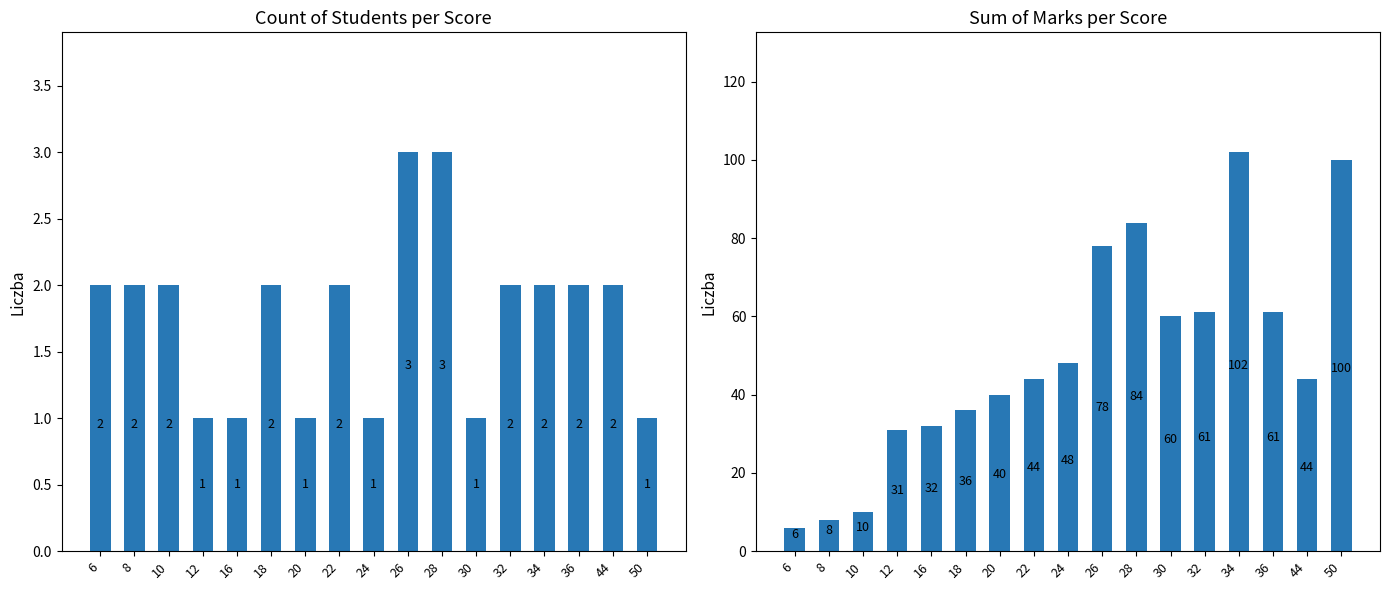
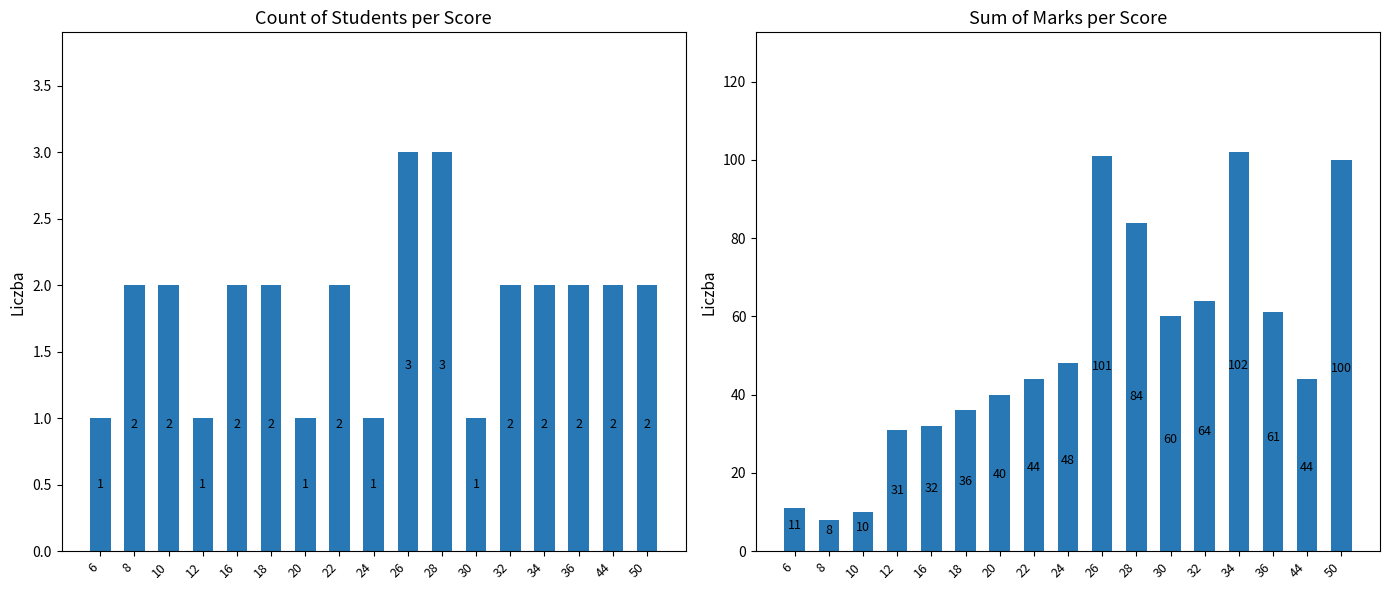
  {
    "Count of Students per Score": {
-     "6": 2,
+     "6": 1,
      "8": 2,
      "10": 2,
      "12": 1,
-     "16": 1,
+     "16": 2,
      "18": 2,
      "20": 1,
      "22": 2,
      "24": 1,
      "26": 3,
      "28": 3,
      "30": 1,
      "32": 2,
      "34": 2,
      "36": 2,
      "44": 2,
-     "50": 1
+     "50": 2
    },
    "Sum of Marks per Score": {
-     "6": 6,
+     "6": 11,
      "8": 8,
      "10": 10,
      "12": 31,
      "16": 32,
      "18": 36,
      "20": 40,
      "22": 44,
      "24": 48,
-     "26": 78,
+     "26": 101,
      "28": 84,
      "30": 60,
-     "32": 61,
+     "32": 64,
      "34": 102,
      "36": 61,
      "44": 44,
      "50": 100
    }
  }
